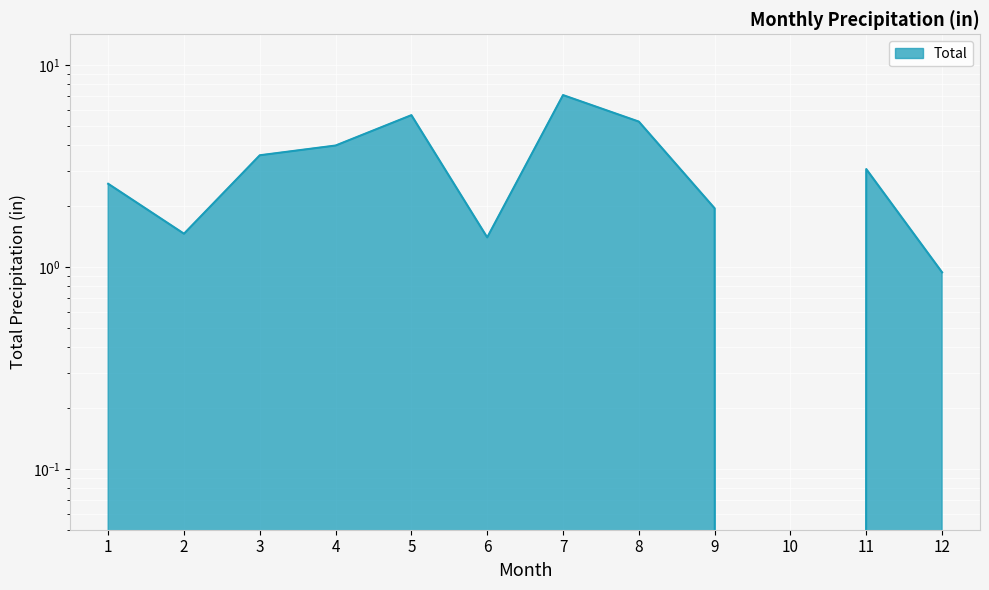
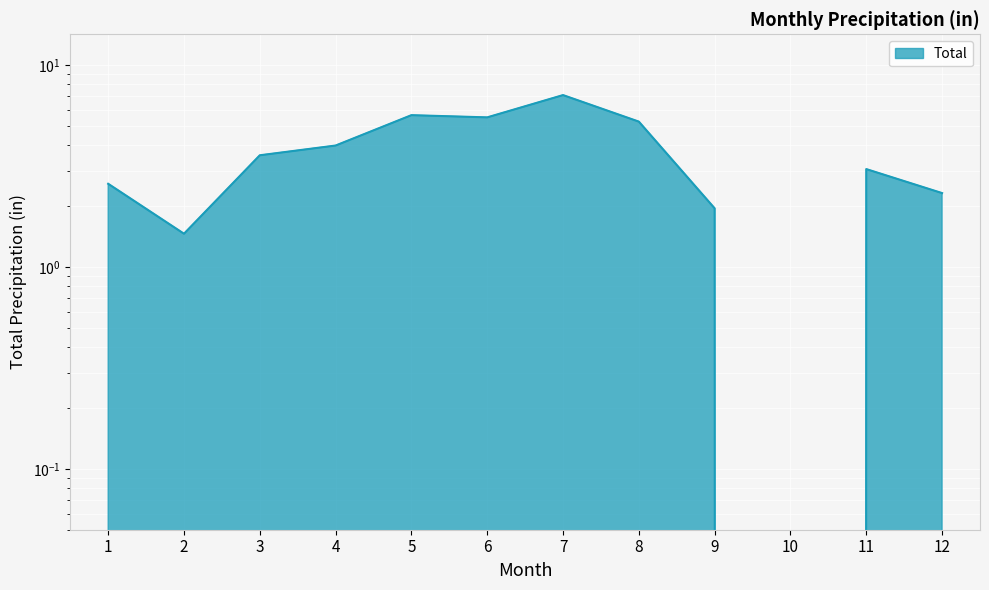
  {
    "1": 2.6,
    "2": 1.5,
    "3": 3.6,
    "4": 4.0,
    "5": 5.6,
-   "6": 1.4,
+   "6": 5.5,
    "7": 7.1,
    "8": 5.2,
    "9": 2.0,
    "11": 3.1,
-   "12": 0.9
+   "12": 2.3
  }
